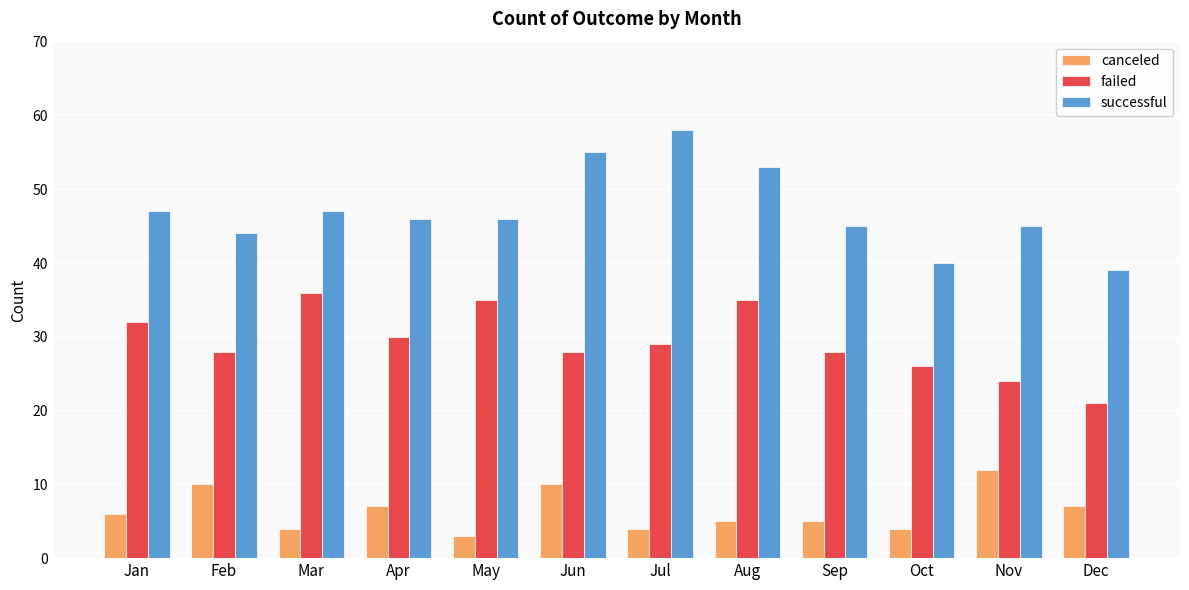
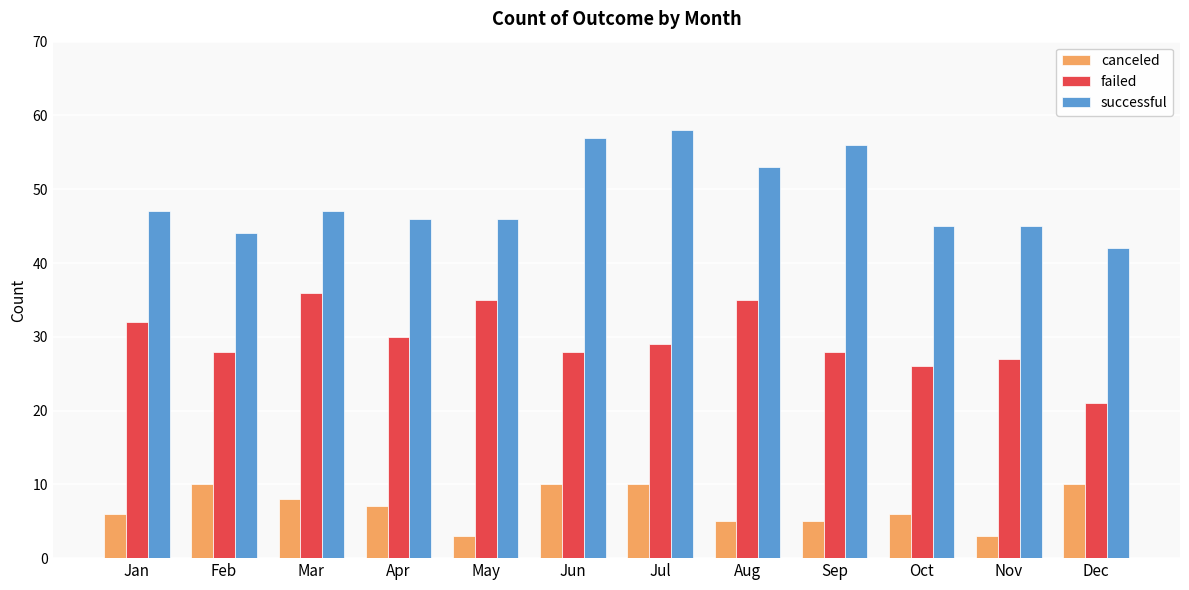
  {
    "canceled": {
      "Jan": 6,
      "Feb": 10,
-     "Mar": 4,
+     "Mar": 8,
      "Apr": 7,
      "May": 3,
      "Jun": 10,
-     "Jul": 4,
+     "Jul": 10,
      "Aug": 5,
      "Sep": 5,
-     "Oct": 4,
-     "Nov": 12,
-     "Dec": 7
+     "Oct": 6,
+     "Nov": 3,
+     "Dec": 10
    },
    "failed": {
      "Jan": 32,
      "Feb": 28,
      "Mar": 36,
      "Apr": 30,
      "May": 35,
      "Jun": 28,
      "Jul": 29,
      "Aug": 35,
      "Sep": 28,
      "Oct": 26,
-     "Nov": 24,
+     "Nov": 27,
      "Dec": 21
    },
    "successful": {
      "Jan": 47,
      "Feb": 44,
      "Mar": 47,
      "Apr": 46,
      "May": 46,
-     "Jun": 55,
+     "Jun": 57,
      "Jul": 58,
      "Aug": 53,
-     "Sep": 45,
-     "Oct": 40,
+     "Sep": 56,
+     "Oct": 45,
      "Nov": 45,
-     "Dec": 39
+     "Dec": 42
    }
  }
